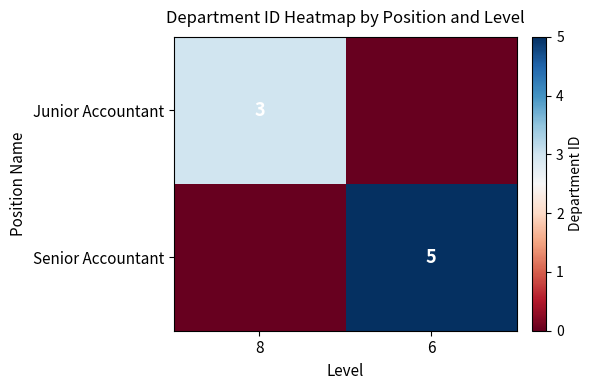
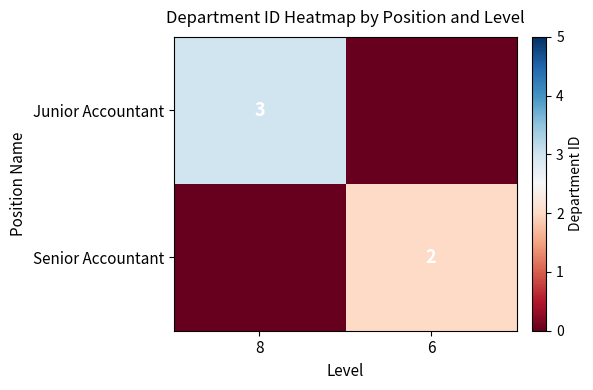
  {
    "Senior Accountant": {
-     "6": 5
+     "6": 2
    }
  }
